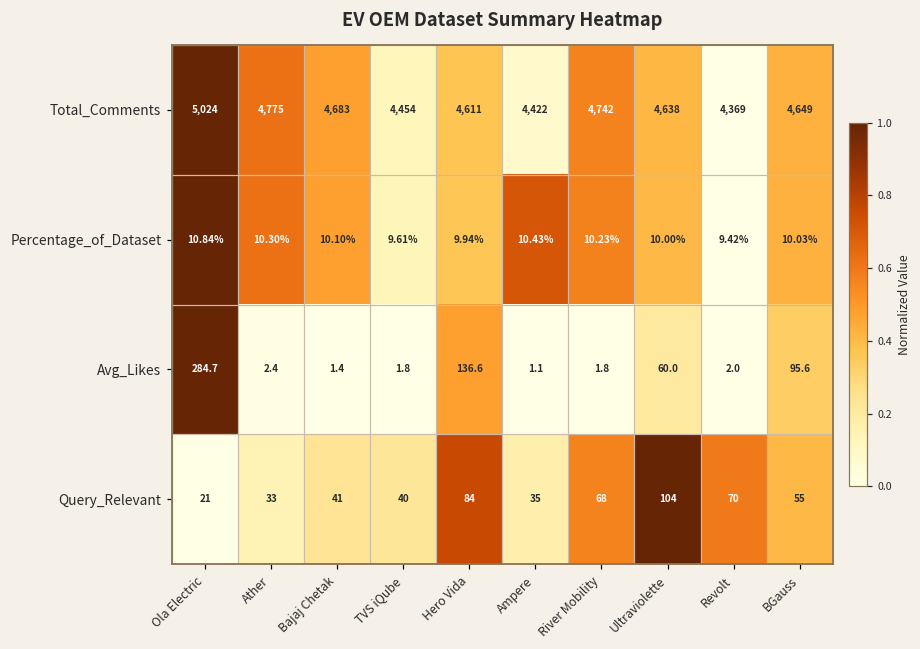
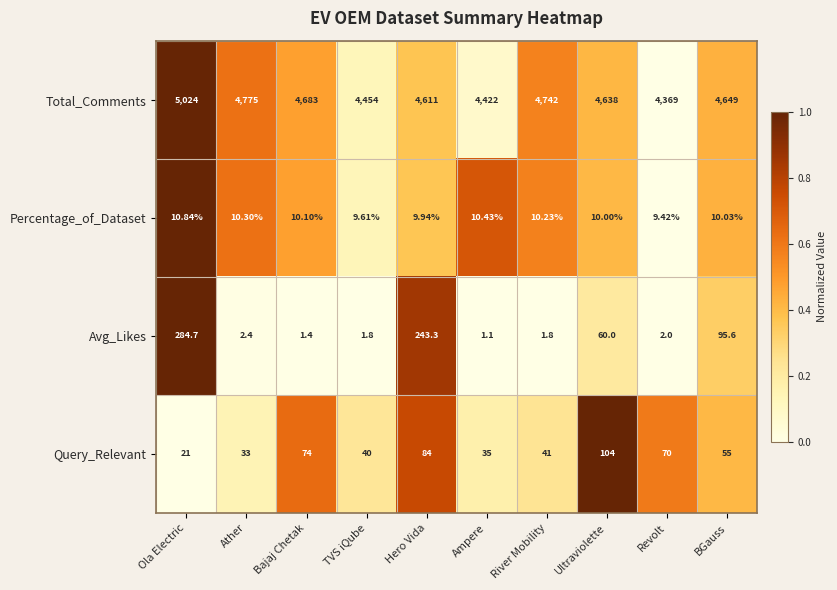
  {
    "Total_Comments": {
      "Ola Electric": "5,024",
      "Ather": "4,775",
      "Bajaj Chetak": "4,683",
      "TVS iQube": "4,454",
      "Hero Vida": "4,611",
      "Ampere": "4,422",
      "River Mobility": "4,742",
      "Ultraviolette": "4,638",
      "Revolt": "4,369",
      "BGauss": "4,649"
    },
    "Percentage_of_Dataset": {
      "Ola Electric": "10.84%",
      "Ather": "10.30%",
      "Bajaj Chetak": "10.10%",
      "TVS iQube": "9.61%",
      "Hero Vida": "9.94%",
      "Ampere": "10.43%",
      "River Mobility": "10.23%",
      "Ultraviolette": "10.00%",
      "Revolt": "9.42%",
      "BGauss": "10.03%"
    },
    "Avg_Likes": {
      "Ola Electric": "284.7",
      "Ather": "2.4",
      "Bajaj Chetak": "1.4",
      "TVS iQube": "1.8",
-     "Hero Vida": "136.6",
+     "Hero Vida": "243.3",
      "Ampere": "1.1",
      "River Mobility": "1.8",
      "Ultraviolette": "60.0",
      "Revolt": "2.0",
      "BGauss": "95.6"
    },
    "Query_Relevant": {
      "Ola Electric": "21",
      "Ather": "33",
-     "Bajaj Chetak": "41",
+     "Bajaj Chetak": "74",
      "TVS iQube": "40",
      "Hero Vida": "84",
      "Ampere": "35",
-     "River Mobility": "68",
+     "River Mobility": "41",
      "Ultraviolette": "104",
      "Revolt": "70",
      "BGauss": "55"
    }
  }
